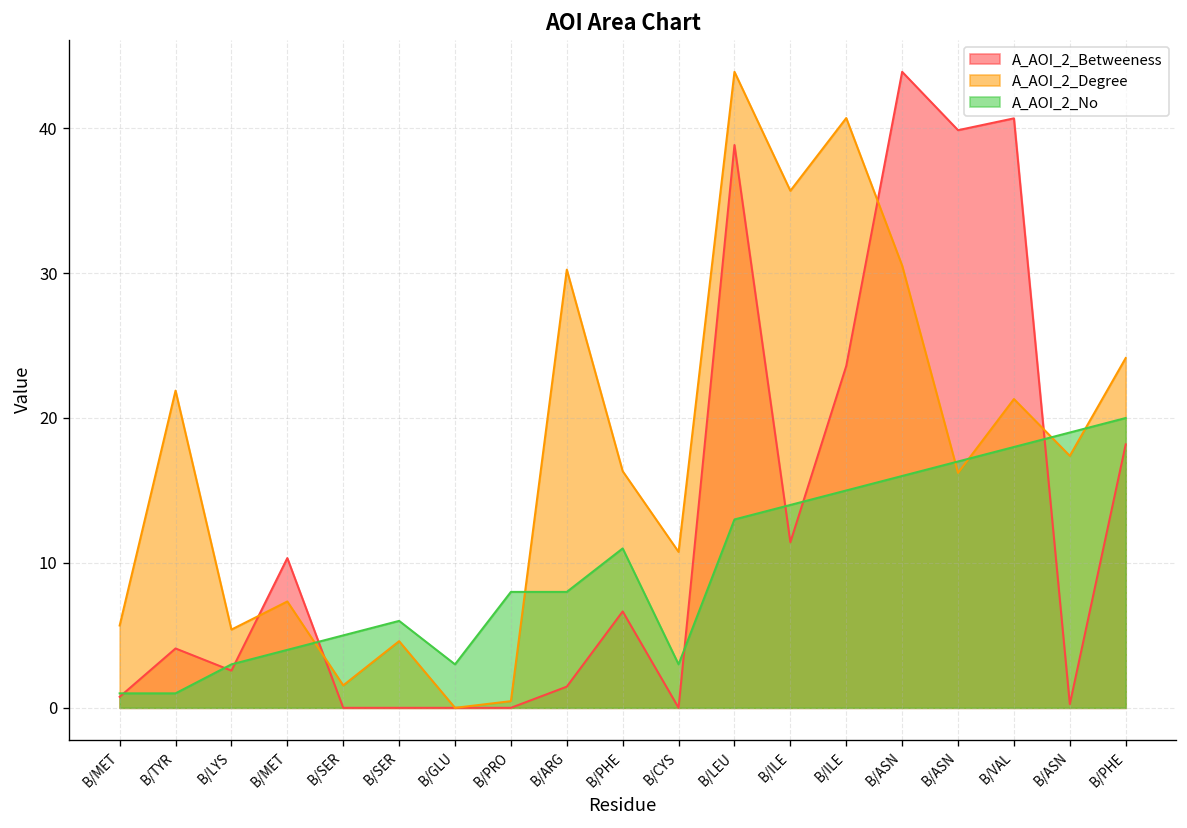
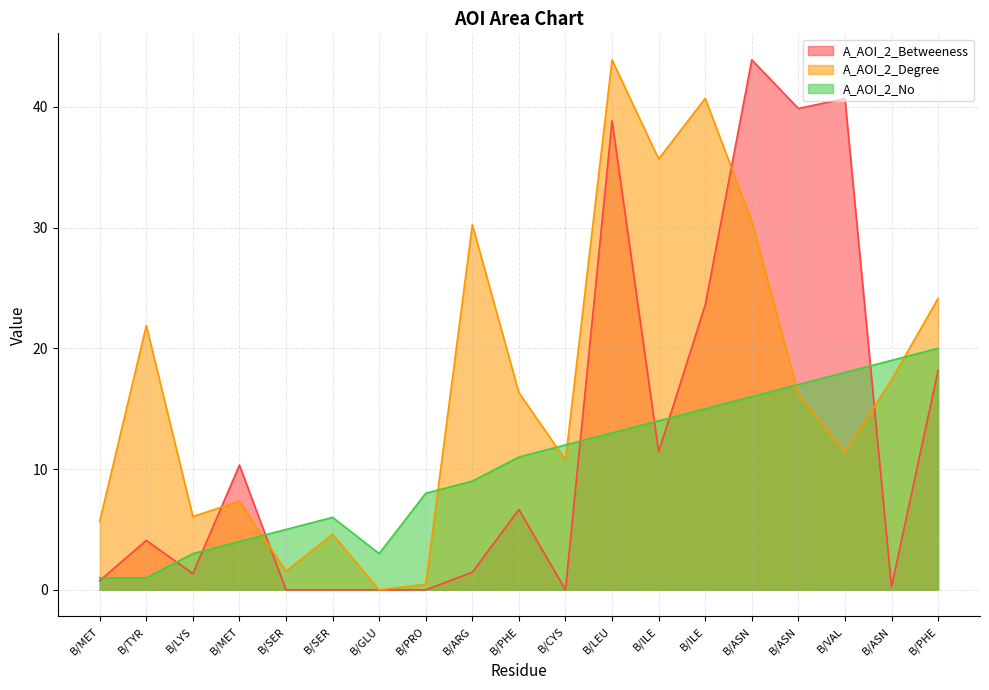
  {
    "A_AOI_2_Betweeness": {
      "B/TYR": 4.1,
-     "B/LYS": 2.6,
+     "B/LYS": 1.3,
      "B/PRO": 0.0,
      "B/ARG": 1.5,
      "B/CYS": 0.0,
      "B/LEU": 38.8
    },
    "A_AOI_2_Degree": {
      "B/TYR": 21.9,
-     "B/LYS": 5.4,
+     "B/LYS": 6.1,
      "B/PRO": 0.5,
      "B/ARG": 30.2,
      "B/CYS": 10.8,
      "B/LEU": 43.9,
-     "B/VAL": 21.3
+     "B/VAL": 11.4
    },
    "A_AOI_2_No": {
      "B/TYR": 1,
      "B/LYS": 3,
      "B/GLU": 3,
      "B/PRO": 8,
-     "B/ARG": 8,
-     "B/CYS": 3,
+     "B/ARG": 9,
+     "B/CYS": 12,
      "B/LEU": 13,
      "B/VAL": 18
    }
  }
